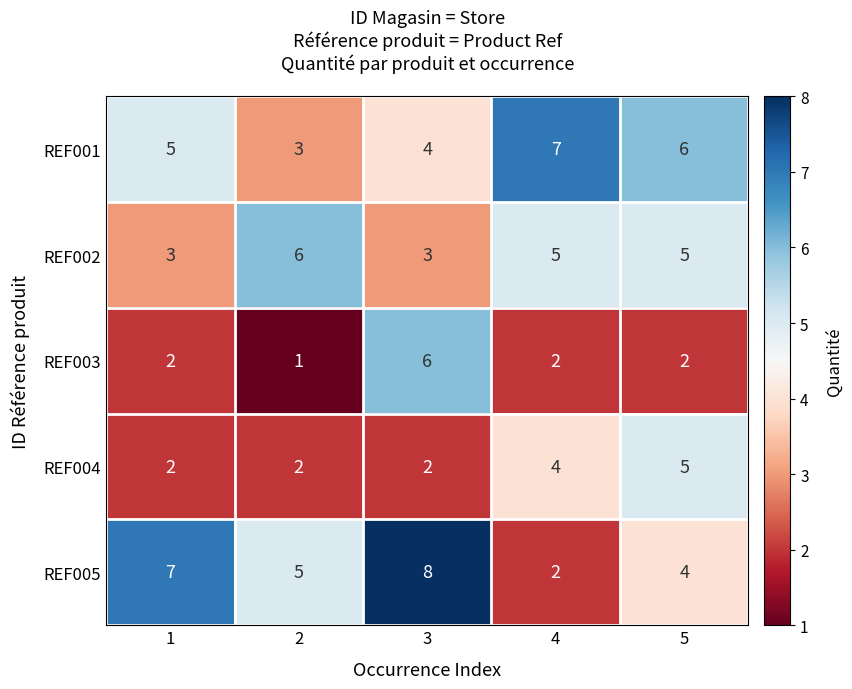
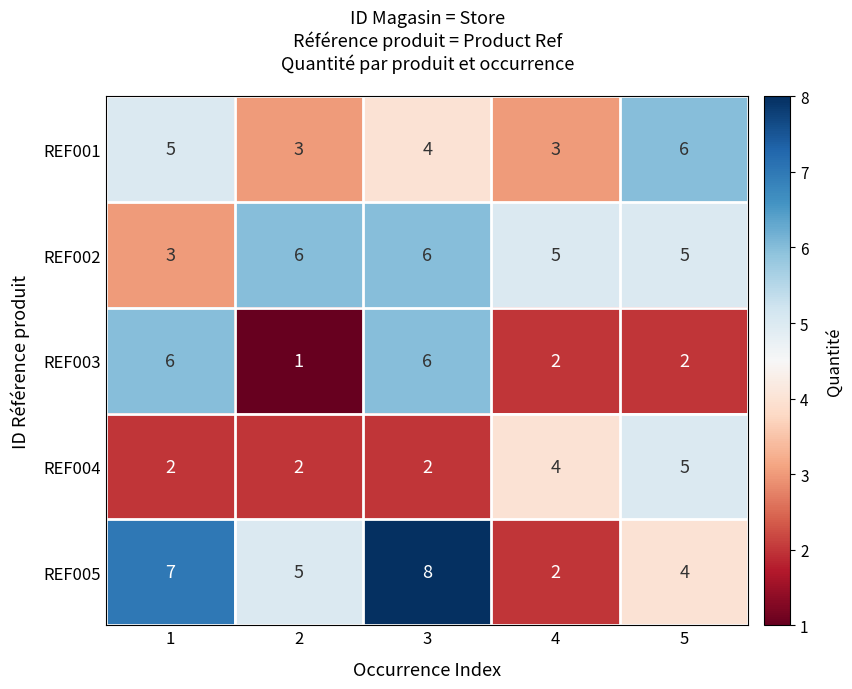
  {
    "REF001": {
      "1": 5,
      "2": 3,
      "3": 4,
-     "4": 7,
+     "4": 3,
      "5": 6
    },
    "REF002": {
      "1": 3,
      "2": 6,
-     "3": 3,
+     "3": 6,
      "4": 5,
      "5": 5
    },
    "REF003": {
-     "1": 2,
+     "1": 6,
      "2": 1,
      "3": 6,
      "4": 2,
      "5": 2
    },
    "REF004": {
      "1": 2,
      "2": 2,
      "3": 2,
      "4": 4,
      "5": 5
    },
    "REF005": {
      "1": 7,
      "2": 5,
      "3": 8,
      "4": 2,
      "5": 4
    }
  }
